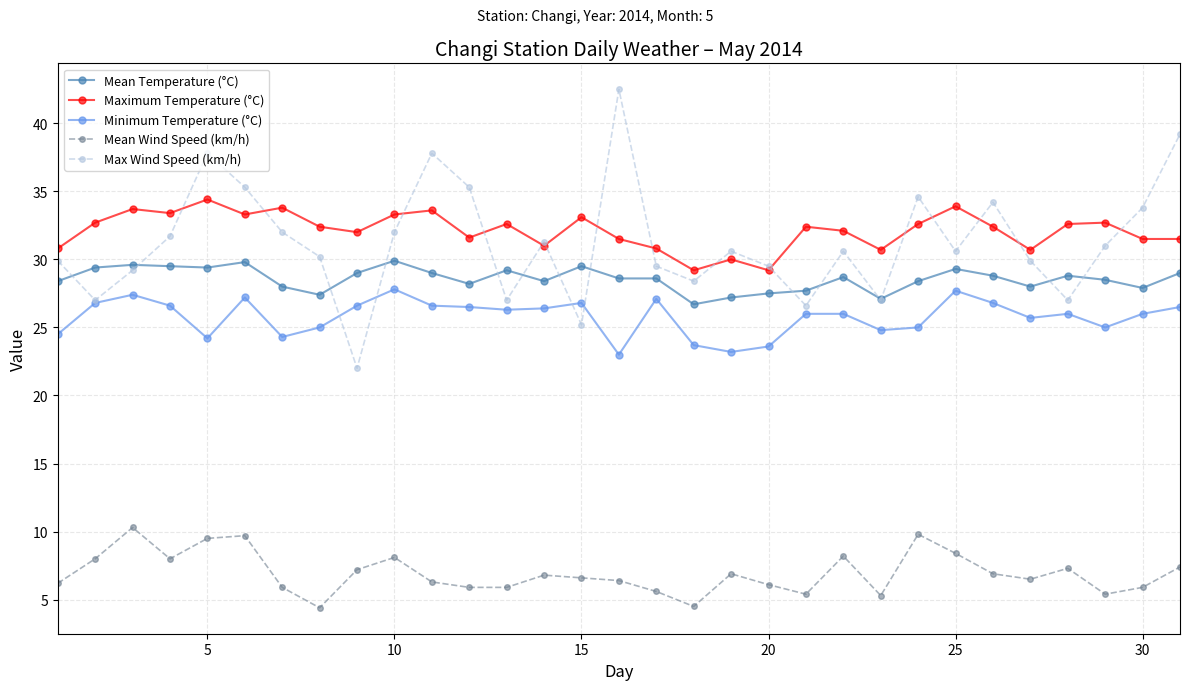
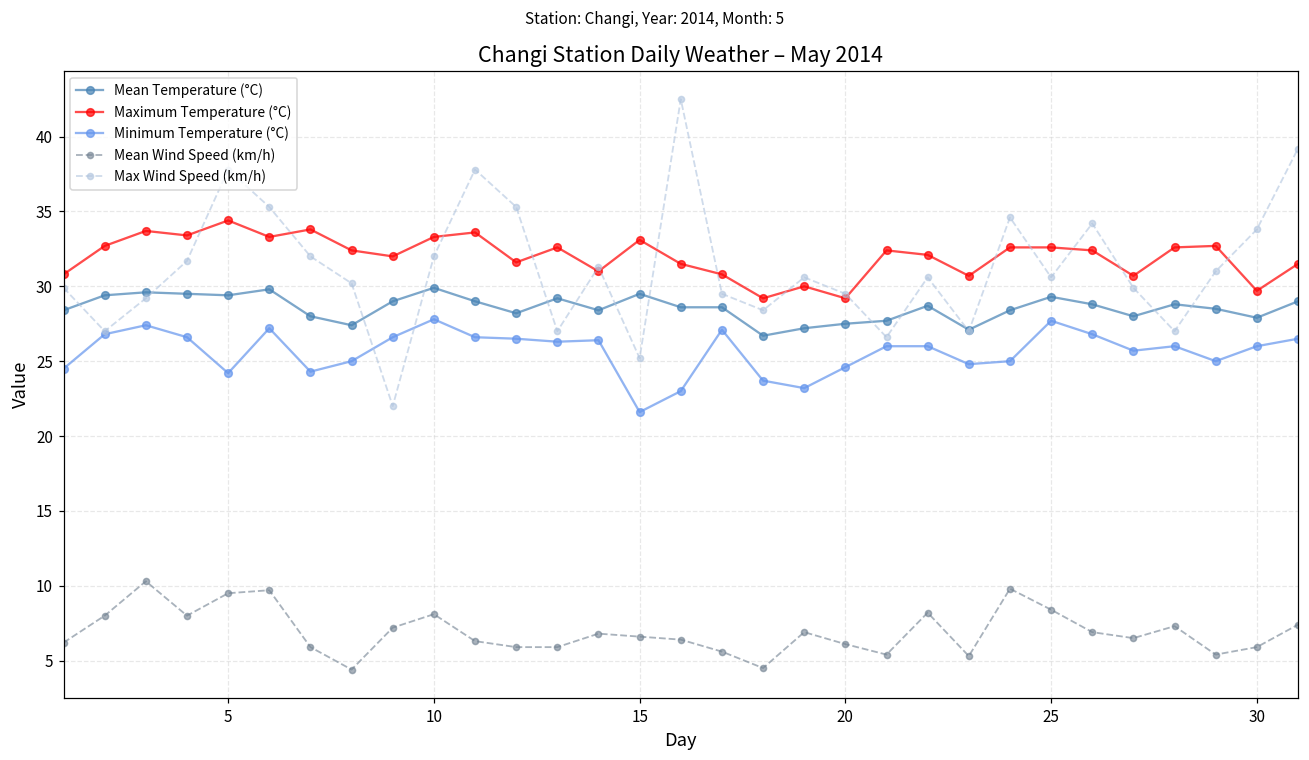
  {
    "Maximum Temperature (°C)": {
      "5": 34.4,
      "10": 33.3,
      "15": 33.1,
      "20": 29.2,
-     "25": 33.9,
-     "30": 31.5
+     "25": 32.6,
+     "30": 29.7
    },
    "Minimum Temperature (°C)": {
      "5": 24.2,
      "10": 27.8,
-     "15": 26.8,
-     "20": 23.6,
+     "15": 21.6,
+     "20": 24.6,
      "25": 27.7,
      "30": 26.0
    },
    "Max Wind Speed (km/h)": {
      "10": 32.0,
      "15": 25.2,
      "20": 29.5,
      "25": 30.6,
      "30": 33.8
    }
  }
